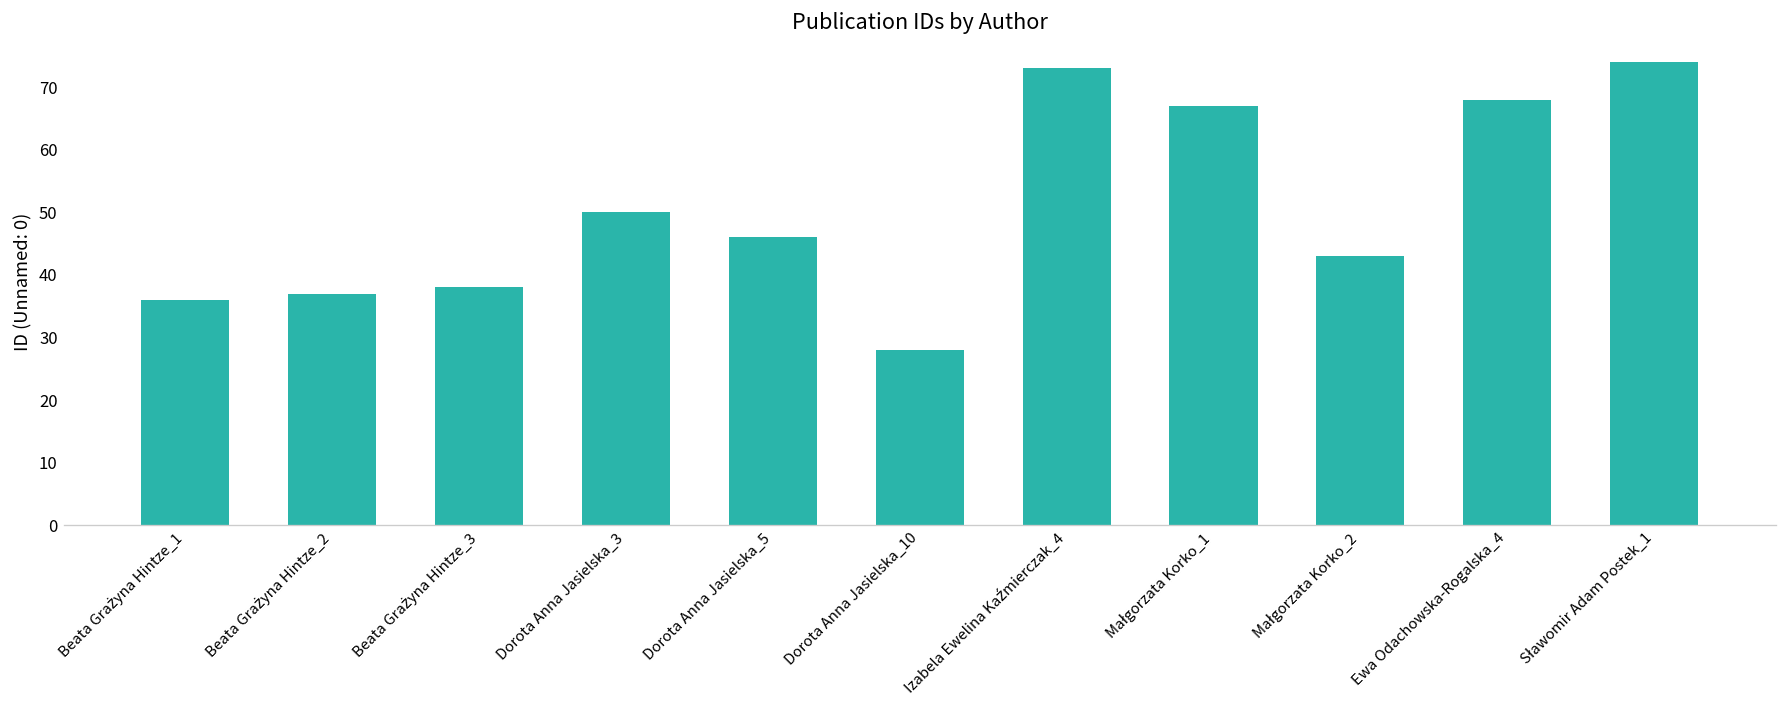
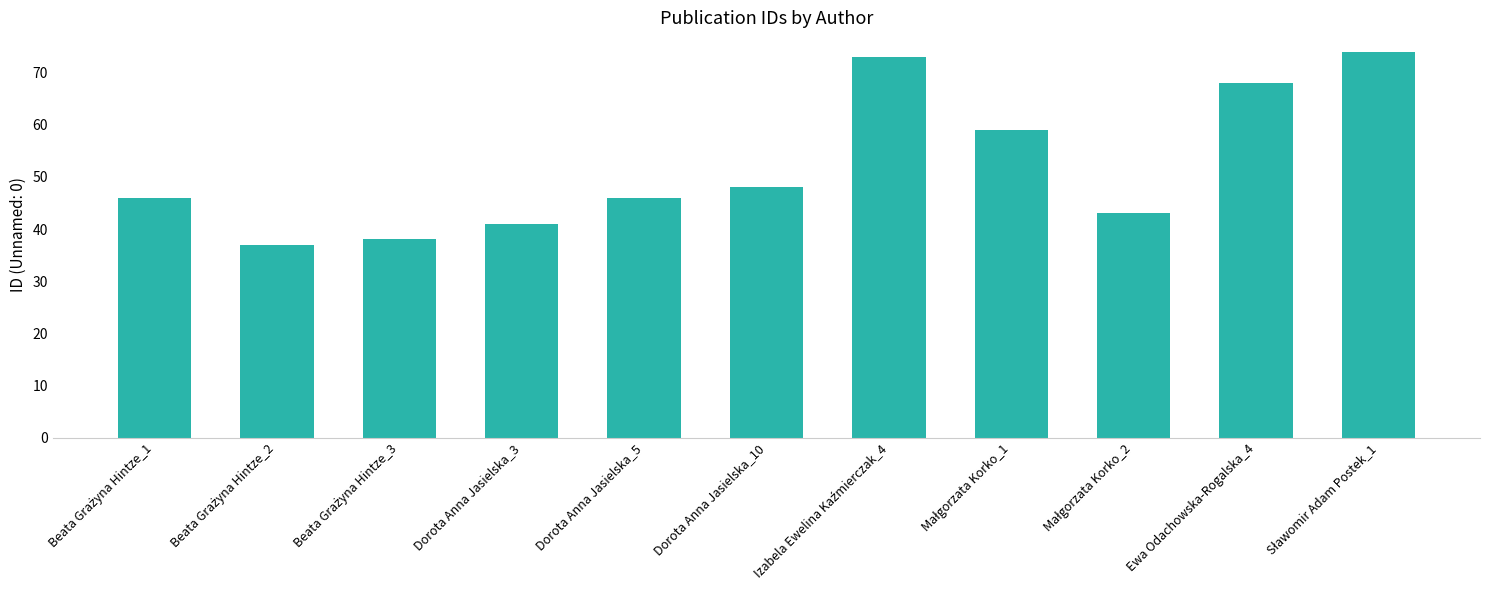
  {
-   "Beata Grażyna Hintze_1": 36,
+   "Beata Grażyna Hintze_1": 46,
    "Beata Grażyna Hintze_2": 37,
    "Beata Grażyna Hintze_3": 38,
-   "Dorota Anna Jasielska_3": 50,
+   "Dorota Anna Jasielska_3": 41,
    "Dorota Anna Jasielska_5": 46,
-   "Dorota Anna Jasielska_10": 28,
+   "Dorota Anna Jasielska_10": 48,
    "Izabela Ewelina Kaźmierczak_4": 73,
-   "Małgorzata Korko_1": 67,
+   "Małgorzata Korko_1": 59,
    "Małgorzata Korko_2": 43,
    "Ewa Odachowska-Rogalska_4": 68,
    "Sławomir Adam Postek_1": 74
  }
